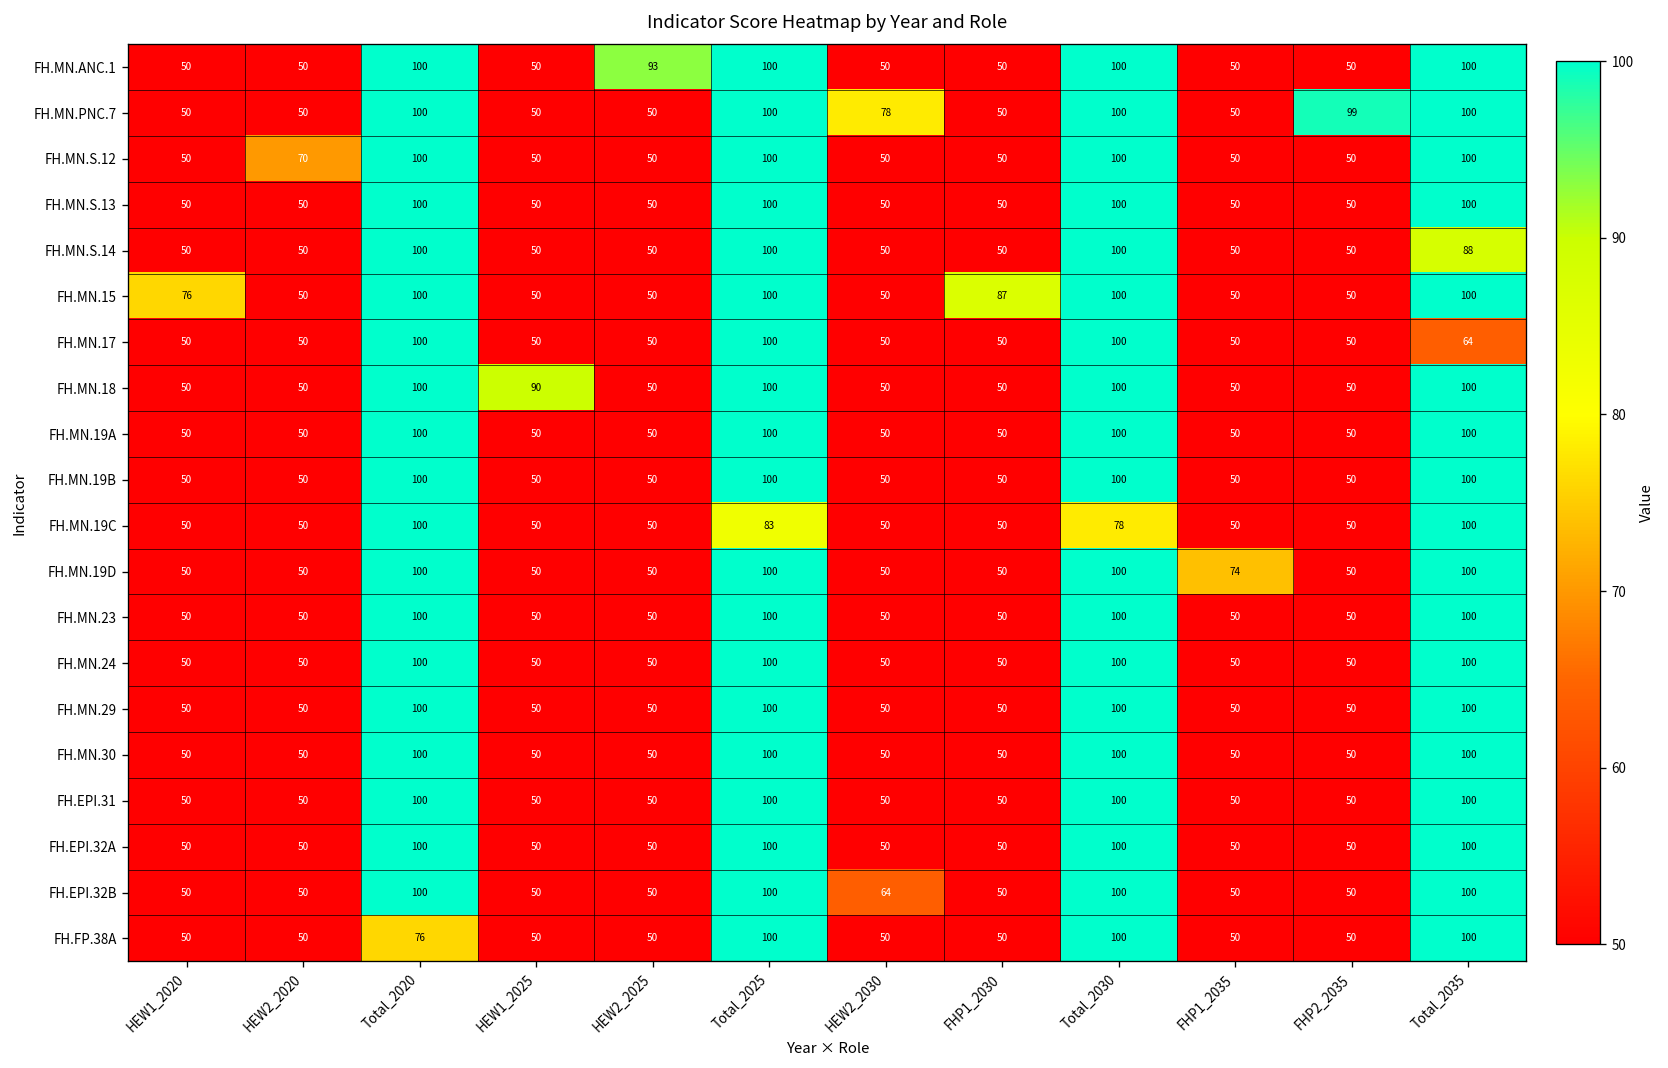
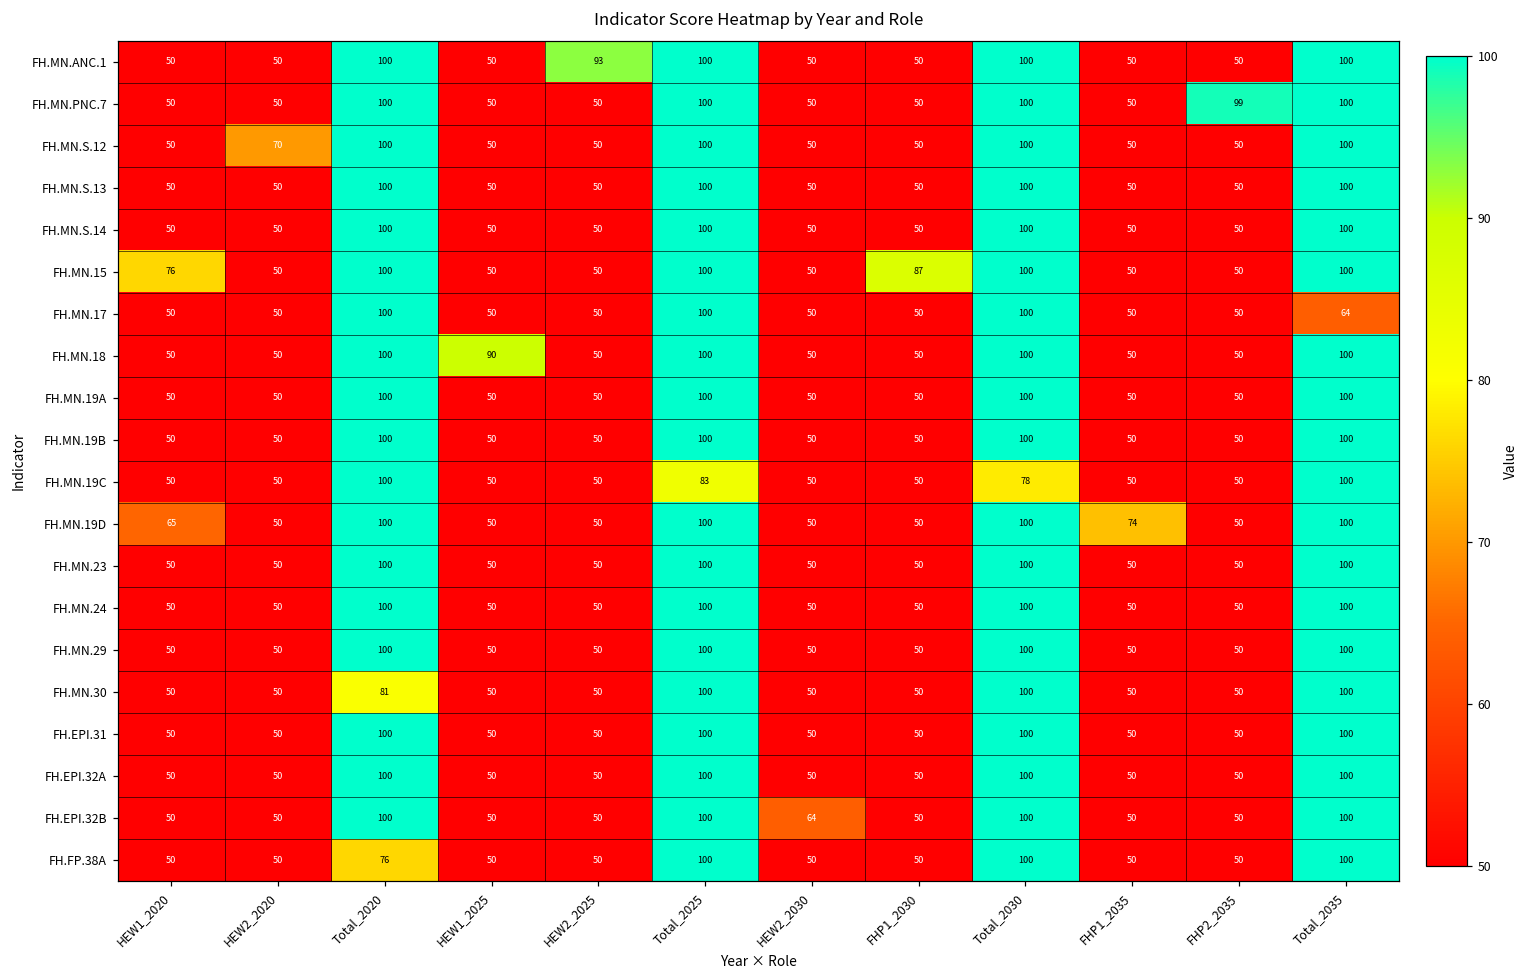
  {
    "FH.MN.PNC.7": {
      "HEW1_2020": 50,
      "HEW2_2020": 50,
      "Total_2020": 100,
      "HEW1_2025": 50,
      "HEW2_2025": 50,
      "Total_2025": 100,
-     "HEW2_2030": 78,
+     "HEW2_2030": 50,
      "FHP1_2030": 50,
      "Total_2030": 100,
      "FHP1_2035": 50,
      "FHP2_2035": 99,
      "Total_2035": 100
    },
    "FH.MN.S.14": {
      "HEW1_2020": 50,
      "HEW2_2020": 50,
      "Total_2020": 100,
      "HEW1_2025": 50,
      "HEW2_2025": 50,
      "Total_2025": 100,
      "HEW2_2030": 50,
      "FHP1_2030": 50,
      "Total_2030": 100,
      "FHP1_2035": 50,
      "FHP2_2035": 50,
-     "Total_2035": 88
+     "Total_2035": 100
    },
    "FH.MN.19D": {
-     "HEW1_2020": 50,
+     "HEW1_2020": 65,
      "HEW2_2020": 50,
      "Total_2020": 100,
      "HEW1_2025": 50,
      "HEW2_2025": 50,
      "Total_2025": 100,
      "HEW2_2030": 50,
      "FHP1_2030": 50,
      "Total_2030": 100,
      "FHP1_2035": 74,
      "FHP2_2035": 50,
      "Total_2035": 100
    },
    "FH.MN.30": {
      "HEW1_2020": 50,
      "HEW2_2020": 50,
-     "Total_2020": 100,
+     "Total_2020": 81,
      "HEW1_2025": 50,
      "HEW2_2025": 50,
      "Total_2025": 100,
      "HEW2_2030": 50,
      "FHP1_2030": 50,
      "Total_2030": 100,
      "FHP1_2035": 50,
      "FHP2_2035": 50,
      "Total_2035": 100
    }
  }
